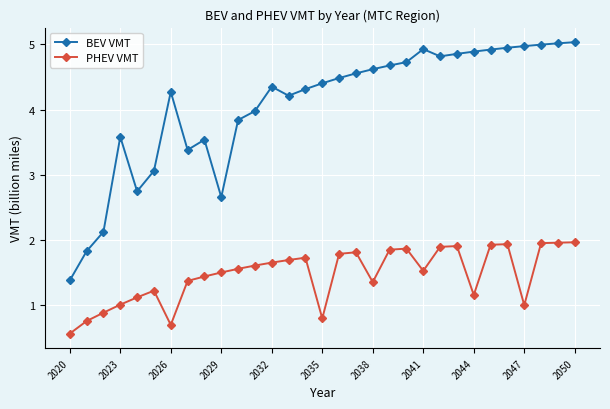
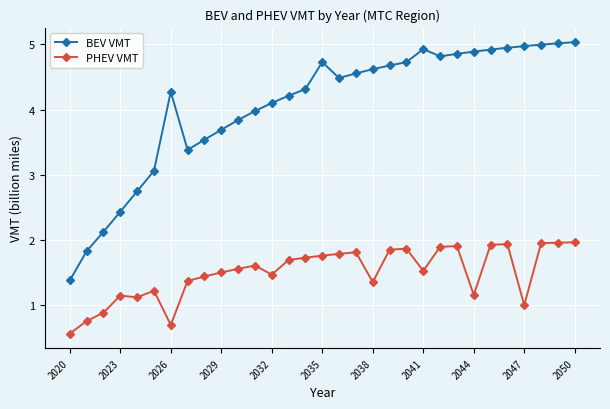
  {
    "BEV VMT": {
      "2020": 1.4,
-     "2023": 3.6,
+     "2023": 2.4,
      "2026": 4.3,
-     "2029": 2.7,
-     "2032": 4.4,
-     "2035": 4.4,
+     "2029": 3.7,
+     "2032": 4.1,
+     "2035": 4.7,
      "2038": 4.6,
      "2041": 4.9,
      "2044": 4.9,
      "2047": 5.0,
      "2050": 5.0
    },
    "PHEV VMT": {
      "2020": 0.6,
-     "2023": 1.0,
+     "2023": 1.2,
      "2026": 0.7,
      "2029": 1.5,
-     "2032": 1.7,
-     "2035": 0.8,
+     "2032": 1.5,
+     "2035": 1.8,
      "2038": 1.4,
      "2041": 1.5,
      "2044": 1.2,
      "2047": 1.0,
      "2050": 2.0
    }
  }
